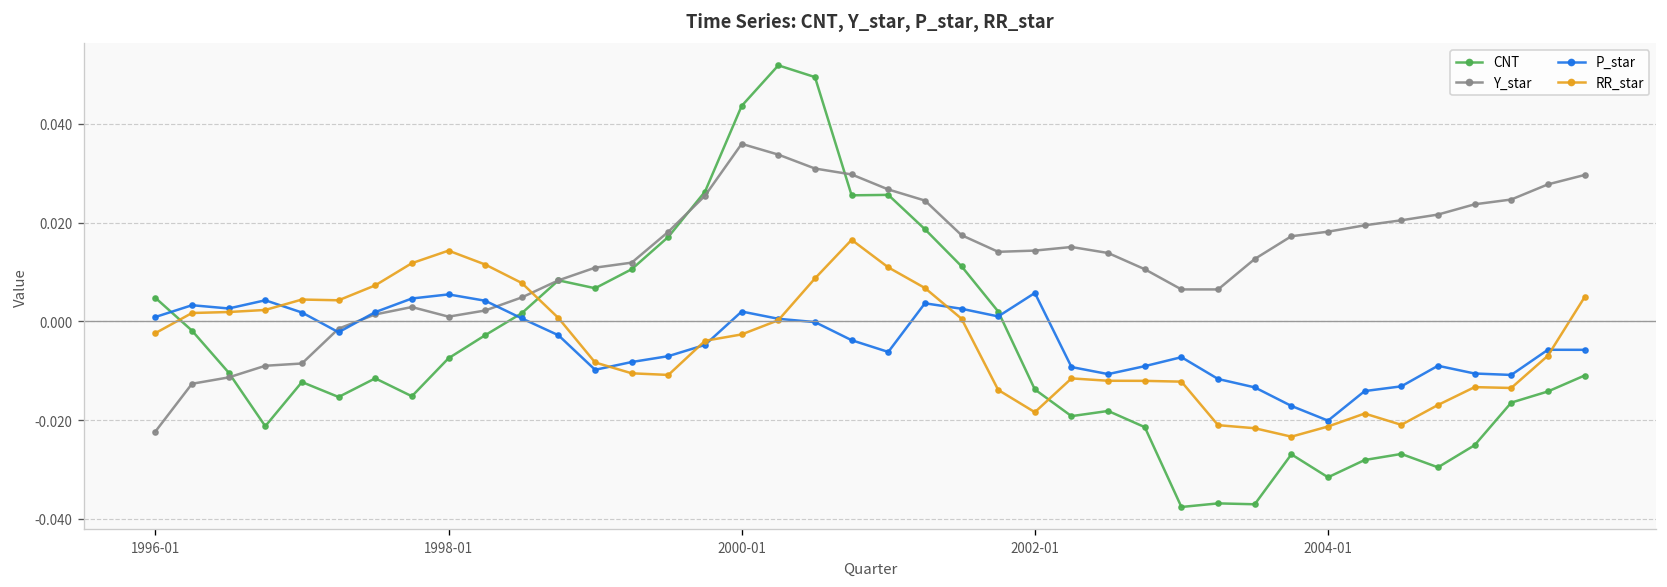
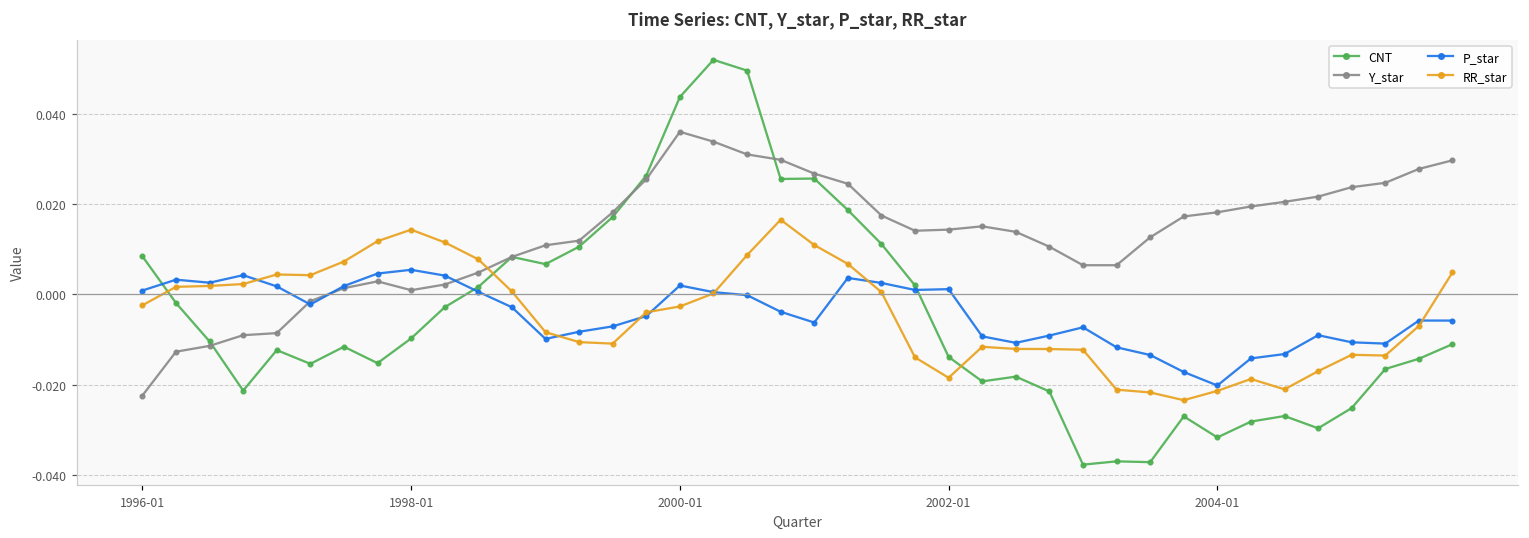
  {
    "CNT": {
-     "1996-01": 0.005,
-     "1998-01": -0.007,
+     "1996-01": 0.008,
+     "1998-01": -0.010,
      "2000-01": 0.044,
      "2002-01": -0.014,
      "2004-01": -0.032
    },
    "Y_star": {
      "1996-01": -0.022,
      "1998-01": 0.001,
      "2000-01": 0.036,
      "2002-01": 0.014,
      "2004-01": 0.018
    },
    "P_star": {
      "1996-01": 0.001,
      "1998-01": 0.005,
      "2000-01": 0.002,
-     "2002-01": 0.006,
+     "2002-01": 0.001,
      "2004-01": -0.020
    },
    "RR_star": {
      "1996-01": -0.002,
      "1998-01": 0.014,
      "2000-01": -0.003,
      "2002-01": -0.018,
      "2004-01": -0.021
    }
  }
